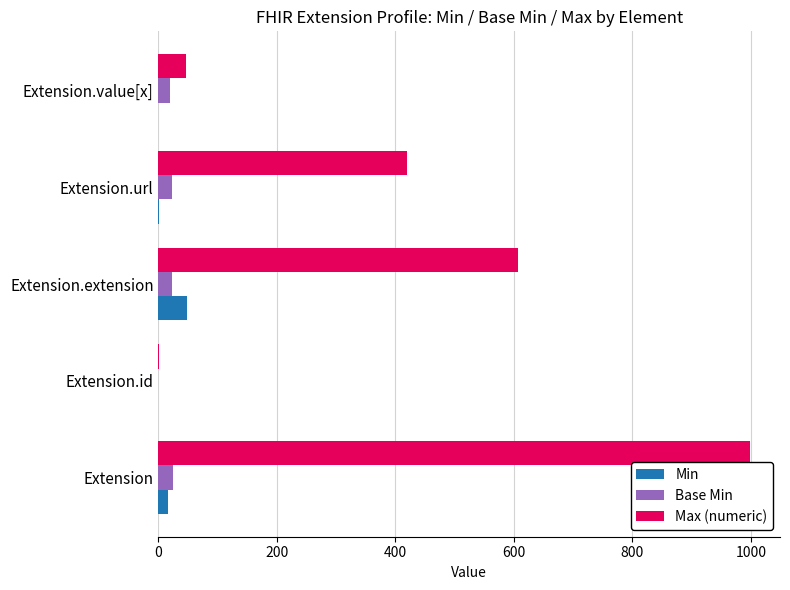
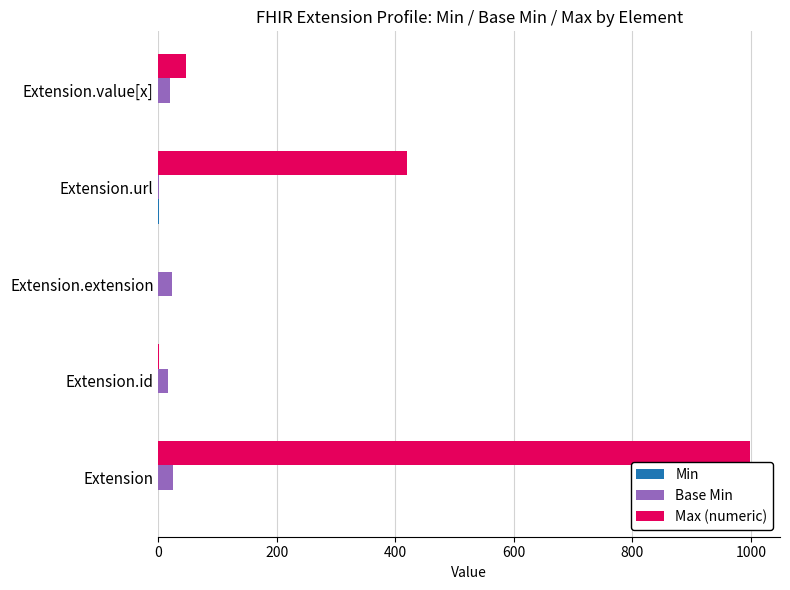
  {
    "Min": {
      "Extension.value[x]": 0,
-     "Extension.extension": 50,
+     "Extension.extension": 0,
      "Extension.id": 0,
-     "Extension": 20
+     "Extension": 0
    },
    "Base Min": {
      "Extension.value[x]": 20,
-     "Extension.url": 20,
+     "Extension.url": 0,
      "Extension.extension": 20,
-     "Extension.id": 0,
+     "Extension.id": 20,
      "Extension": 30
    },
    "Max (numeric)": {
      "Extension.value[x]": 50,
      "Extension.url": 420,
-     "Extension.extension": 610,
+     "Extension.extension": 0,
      "Extension": 1000
    }
  }
